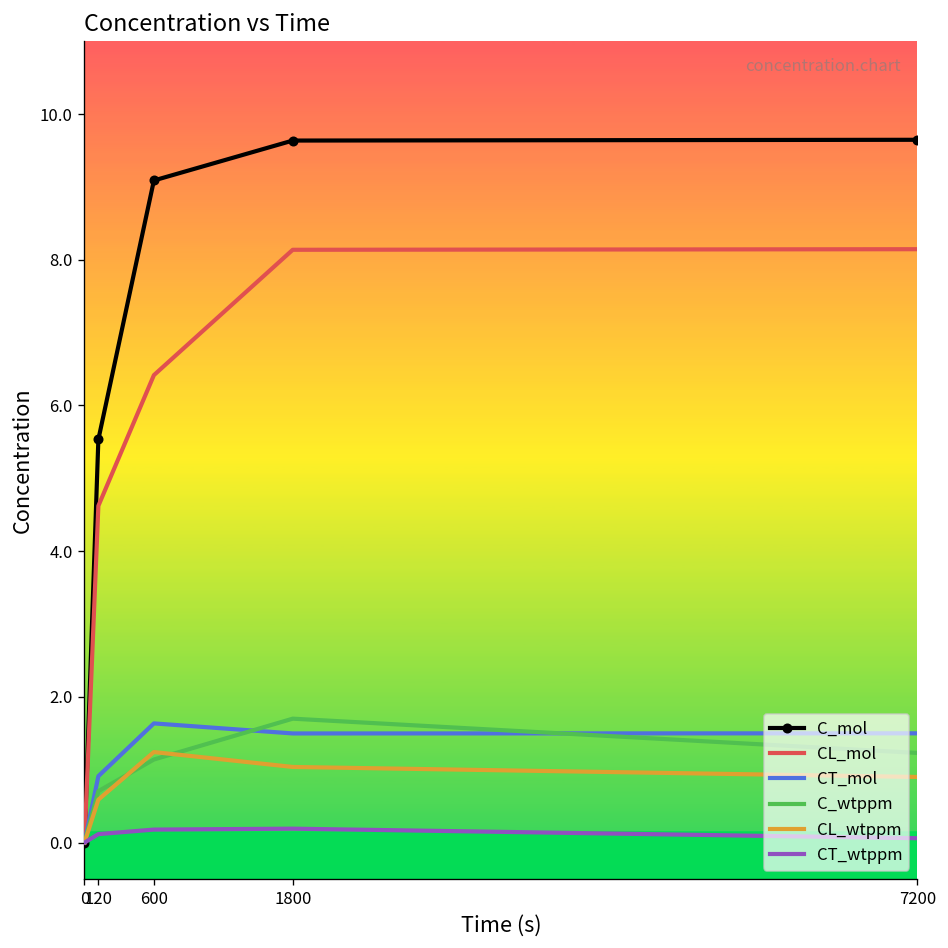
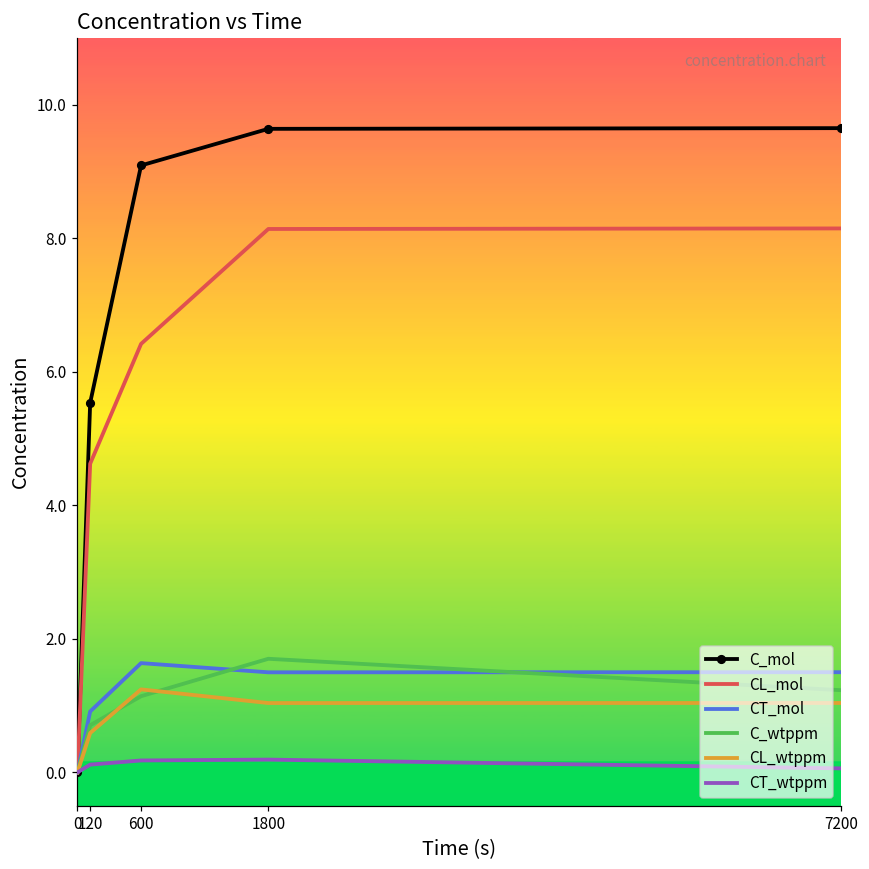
  {
    "C_mol": {
      "600": 9.1,
      "1800": 9.6,
      "7200": 9.6
    },
    "CL_mol": {
      "600": 6.4,
      "1800": 8.1,
      "7200": 8.1
    },
    "CT_mol": {
      "600": 1.6,
      "1800": 1.5,
      "7200": 1.5
    },
    "C_wtppm": {
      "600": 1.1,
      "1800": 1.7,
      "7200": 1.2
    },
    "CL_wtppm": {
      "600": 1.2,
      "1800": 1.0,
-     "7200": 0.9
+     "7200": 1.0
    },
    "CT_wtppm": {
      "600": 0.2,
      "1800": 0.2
    }
  }
